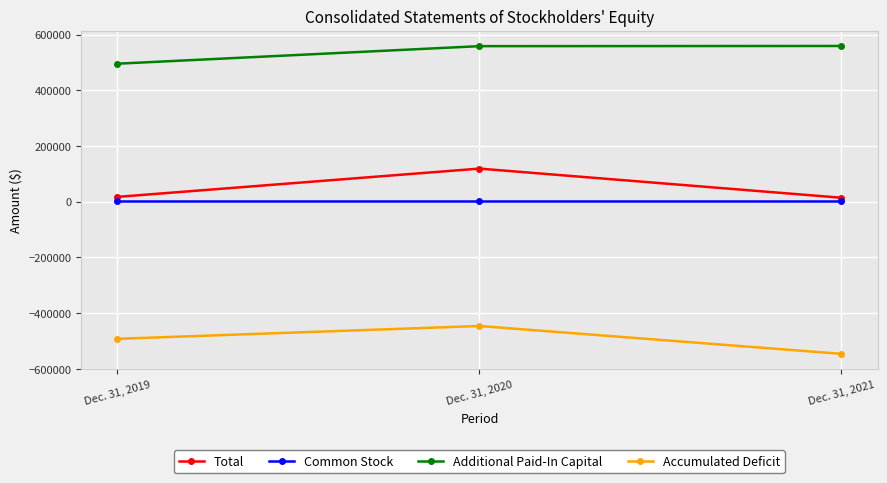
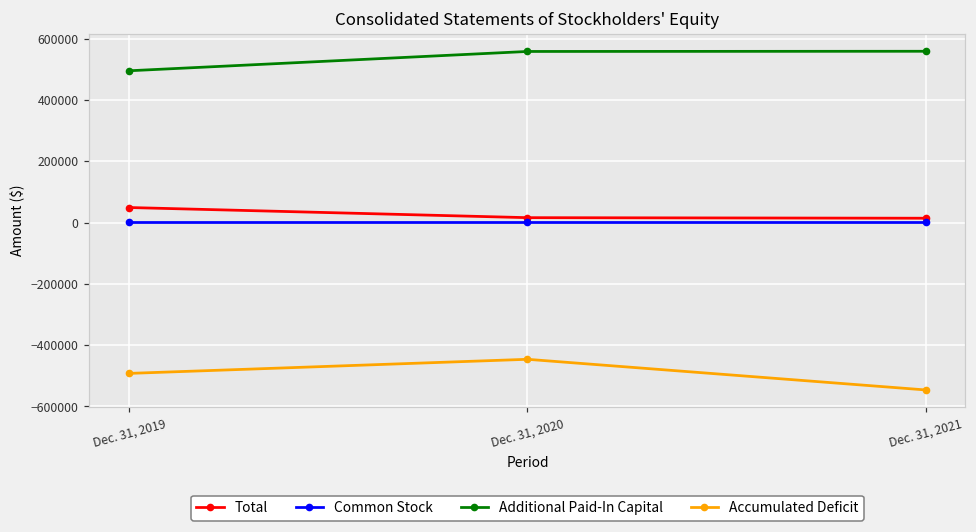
  {
    "Total": {
-     "Dec. 31, 2019": 20000,
-     "Dec. 31, 2020": 120000,
+     "Dec. 31, 2019": 50000,
+     "Dec. 31, 2020": 20000,
      "Dec. 31, 2021": 10000
    },
    "Common Stock": {
      "Dec. 31, 2019": 0,
      "Dec. 31, 2020": 0,
      "Dec. 31, 2021": 0
    },
    "Additional Paid-In Capital": {
      "Dec. 31, 2019": 500000,
      "Dec. 31, 2020": 560000,
      "Dec. 31, 2021": 560000
    },
    "Accumulated Deficit": {
      "Dec. 31, 2019": -490000,
      "Dec. 31, 2020": -450000,
      "Dec. 31, 2021": -550000
    }
  }
